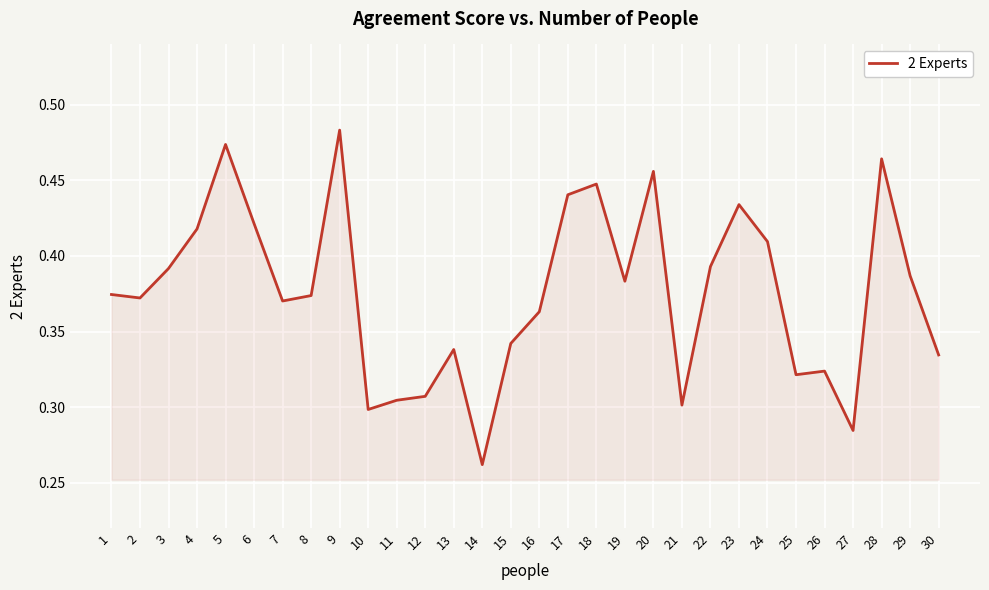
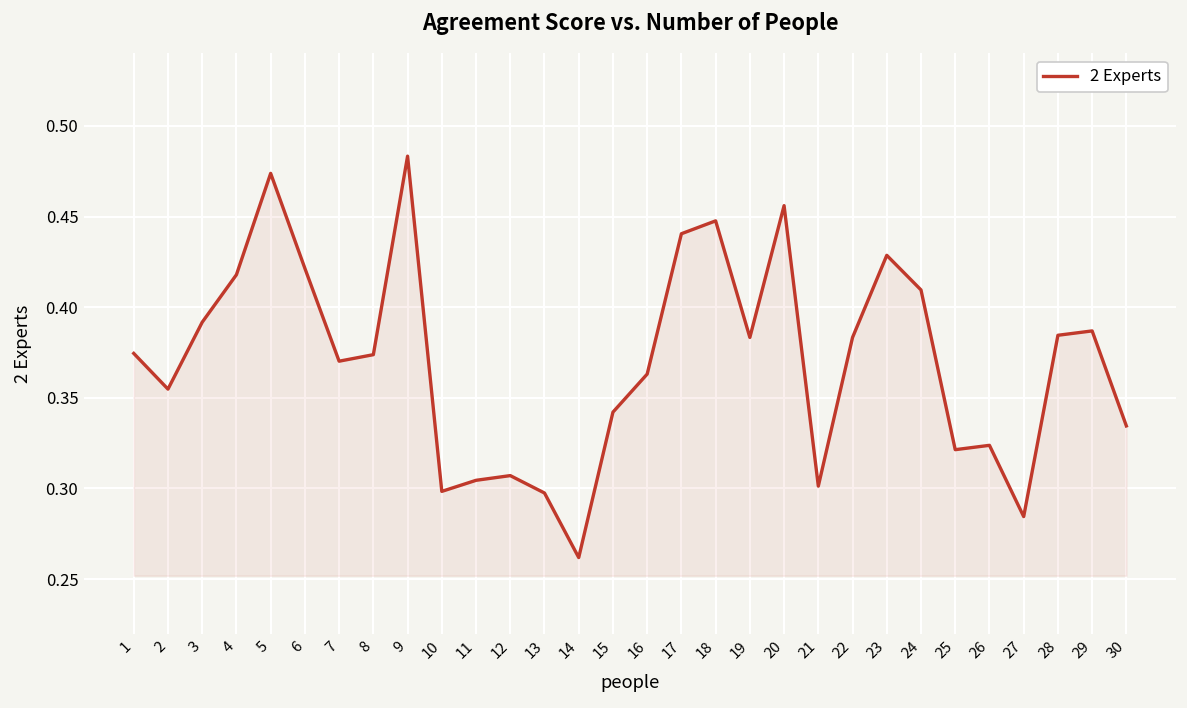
  {
    "1": 0.375,
-   "2": 0.372,
+   "2": 0.355,
    "3": 0.392,
    "4": 0.418,
    "5": 0.474,
    "6": 0.421,
    "7": 0.370,
    "8": 0.374,
    "9": 0.483,
    "10": 0.298,
    "11": 0.305,
    "12": 0.307,
-   "13": 0.338,
+   "13": 0.298,
    "14": 0.262,
    "15": 0.342,
    "16": 0.363,
    "17": 0.441,
    "18": 0.448,
    "19": 0.383,
    "20": 0.456,
    "21": 0.301,
-   "22": 0.393,
-   "23": 0.434,
+   "22": 0.383,
+   "23": 0.429,
    "24": 0.410,
    "25": 0.321,
    "26": 0.324,
    "27": 0.285,
-   "28": 0.464,
+   "28": 0.385,
    "29": 0.387,
    "30": 0.335
  }
